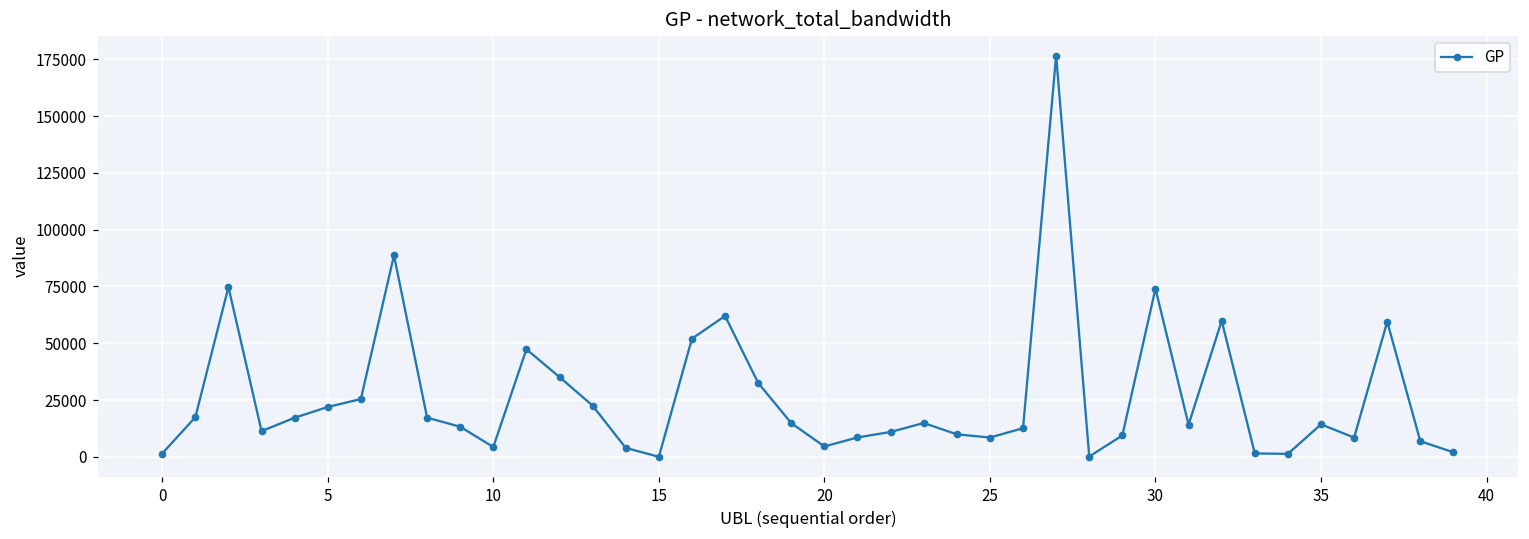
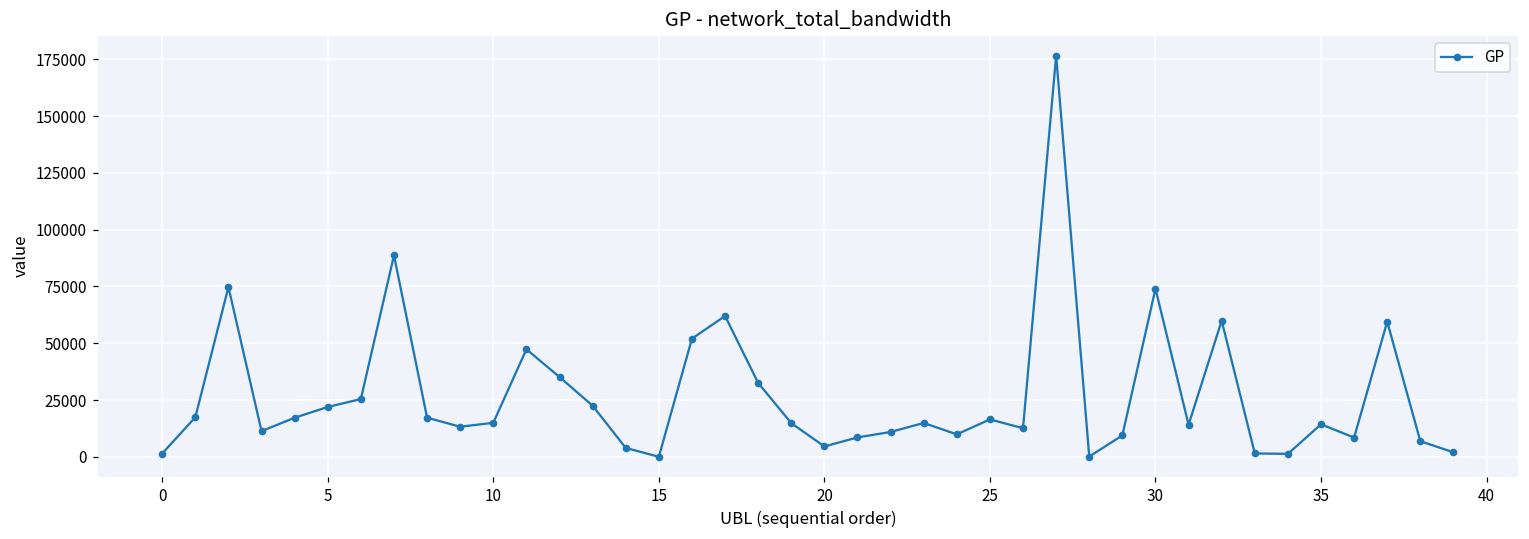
  {
    "0": 1000,
    "5": 22000,
-   "10": 4000,
+   "10": 15000,
    "15": 0,
    "20": 5000,
-   "25": 8000,
+   "25": 16000,
    "30": 74000,
    "35": 14000
  }
